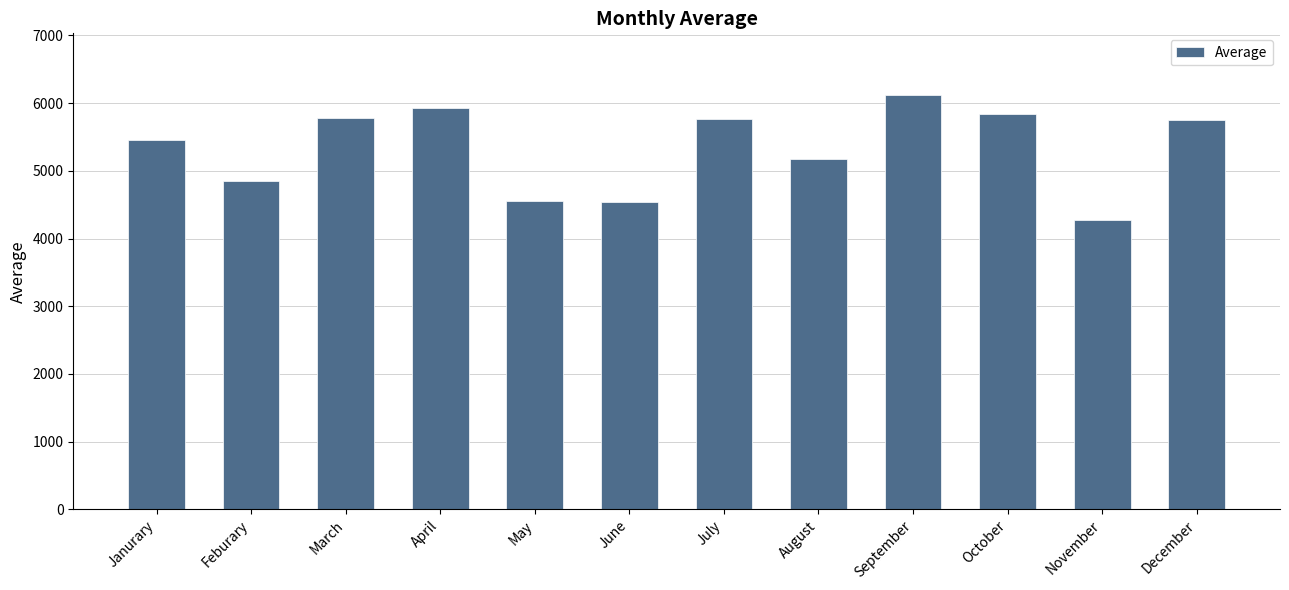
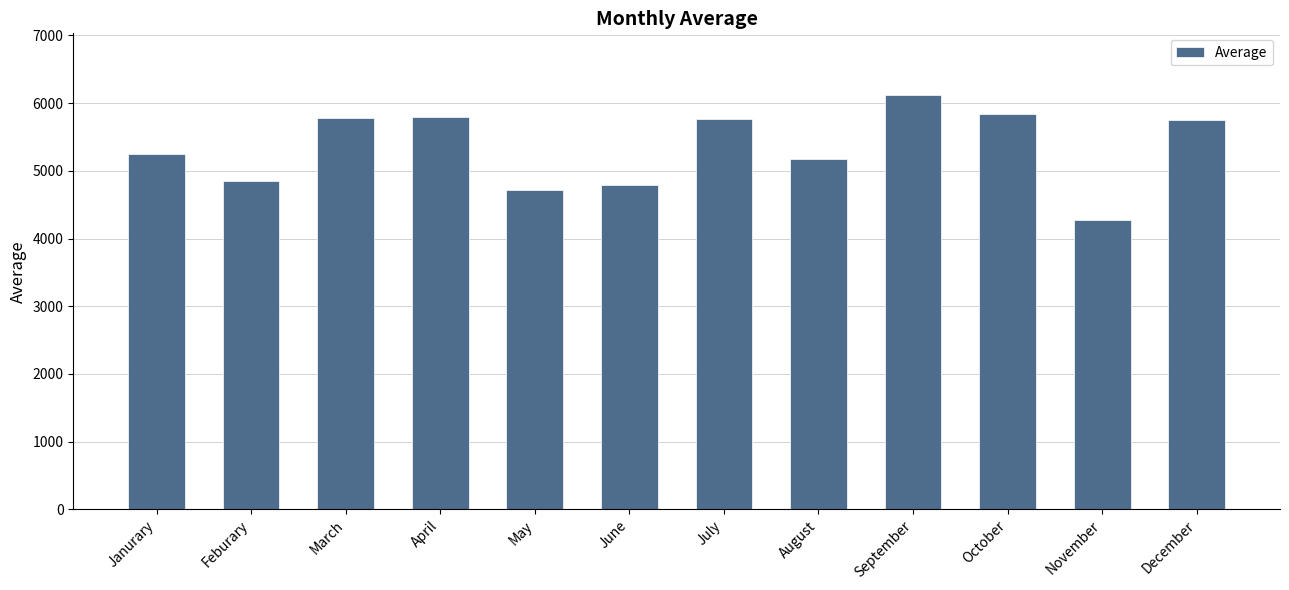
  {
-   "Janurary": 5500,
+   "Janurary": 5200,
    "Feburary": 4900,
    "March": 5800,
-   "April": 5900,
-   "May": 4500,
-   "June": 4500,
+   "April": 5800,
+   "May": 4700,
+   "June": 4800,
    "July": 5800,
    "August": 5200,
    "September": 6100,
    "October": 5800,
    "November": 4300,
    "December": 5800
  }
